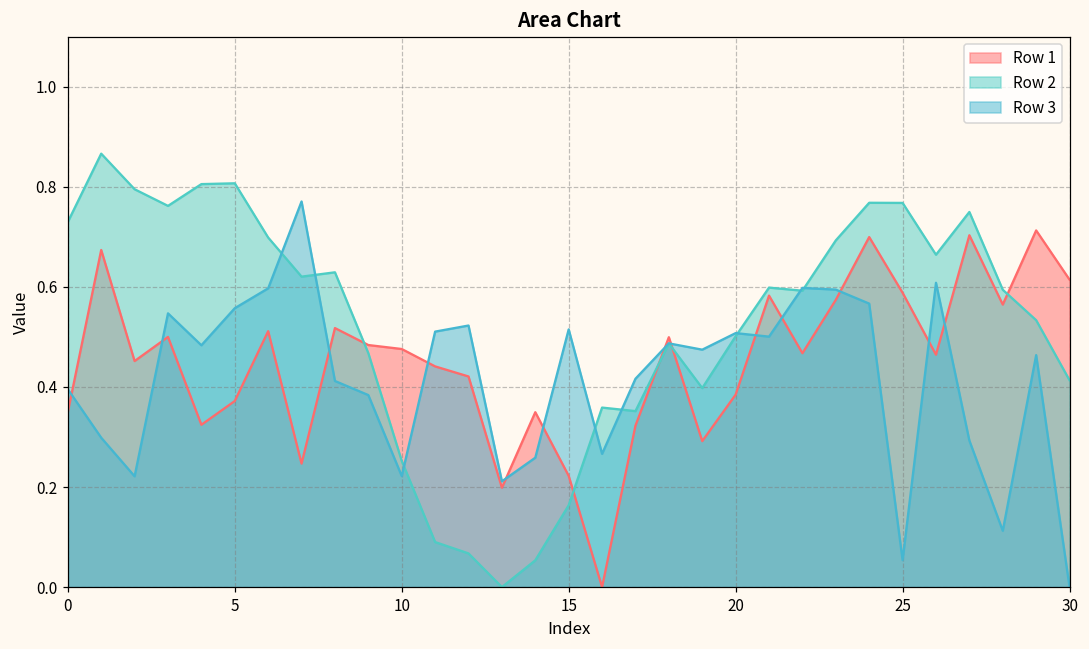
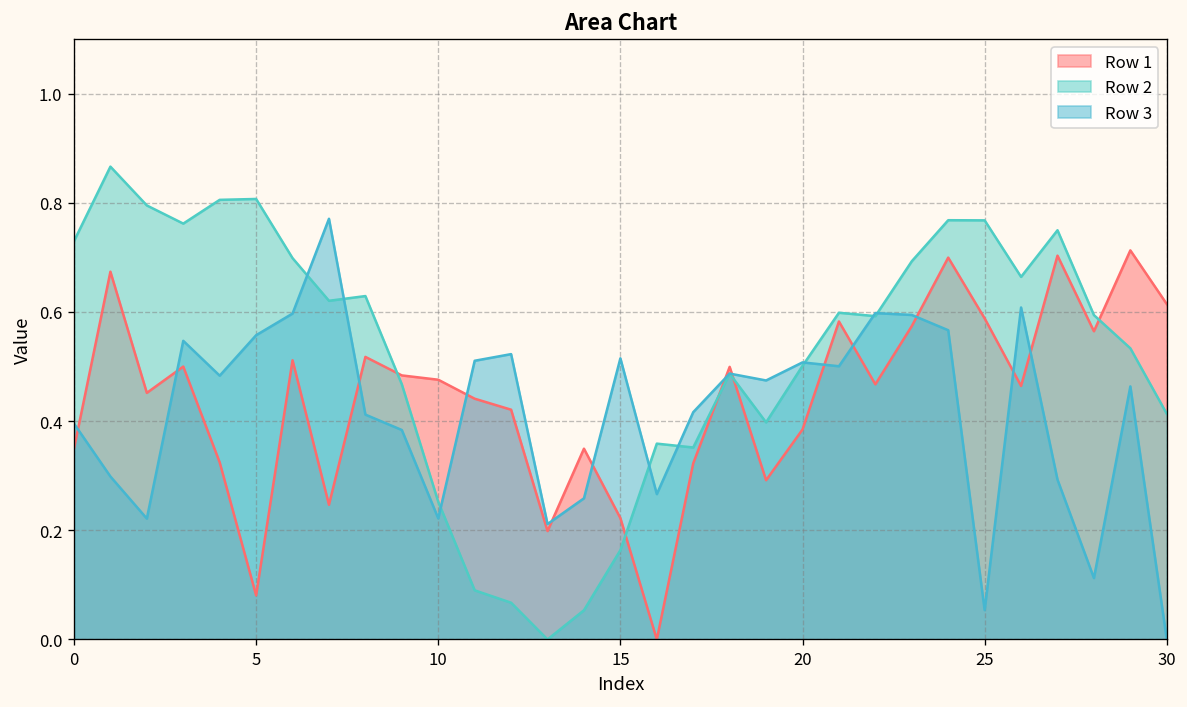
  {
    "Row 1": {
      "0": 0.35,
-     "5": 0.37,
+     "5": 0.08,
      "10": 0.48,
      "15": 0.22,
      "20": 0.38,
      "25": 0.59,
      "30": 0.61
    }
  }
